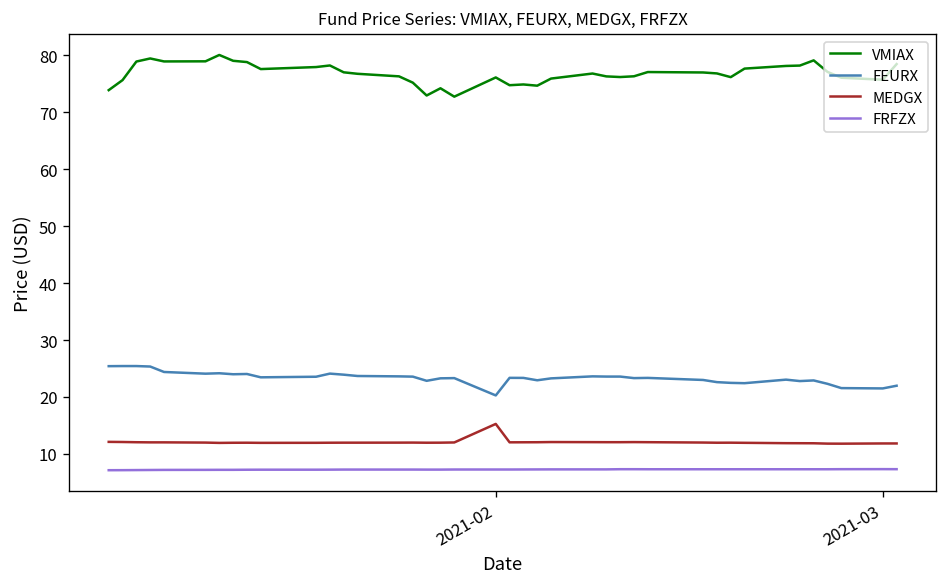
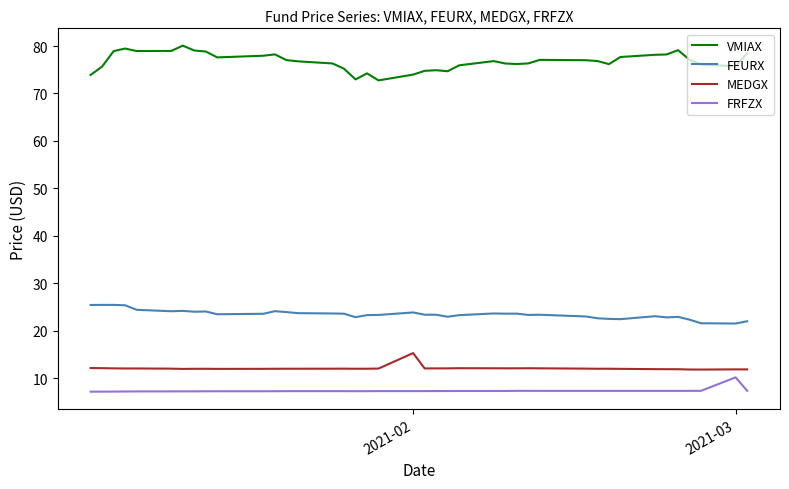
  {
    "VMIAX": {
-     "2021-02": 76
+     "2021-02": 74
    },
    "FEURX": {
-     "2021-02": 20,
+     "2021-02": 24,
      "2021-03": 21
    },
    "MEDGX": {
      "2021-02": 15,
      "2021-03": 12
    },
    "FRFZX": {
      "2021-02": 7,
-     "2021-03": 7
+     "2021-03": 10
    }
  }
